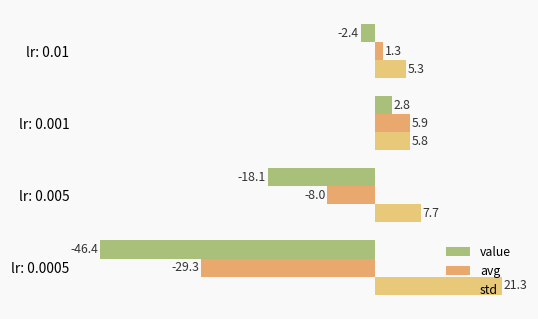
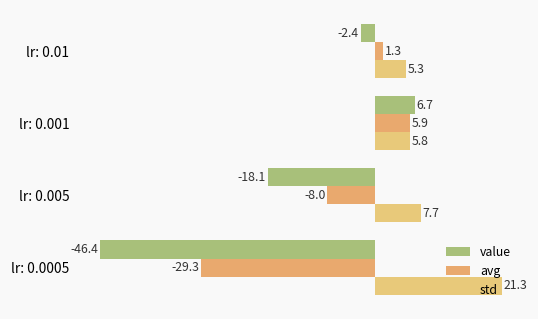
  {
    "value": {
      "lr: 0.01": -2.4,
-     "lr: 0.001": 2.8,
+     "lr: 0.001": 6.7,
      "lr: 0.005": -18.1,
      "lr: 0.0005": -46.4
    }
  }
